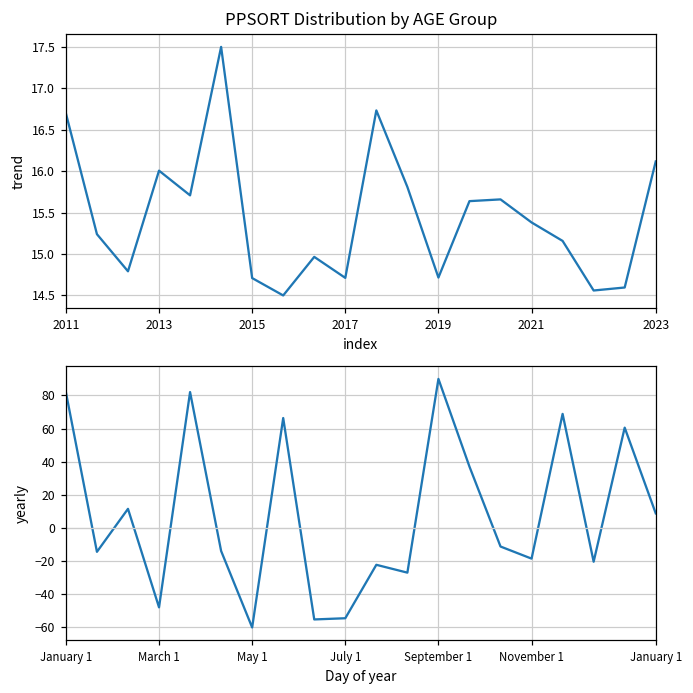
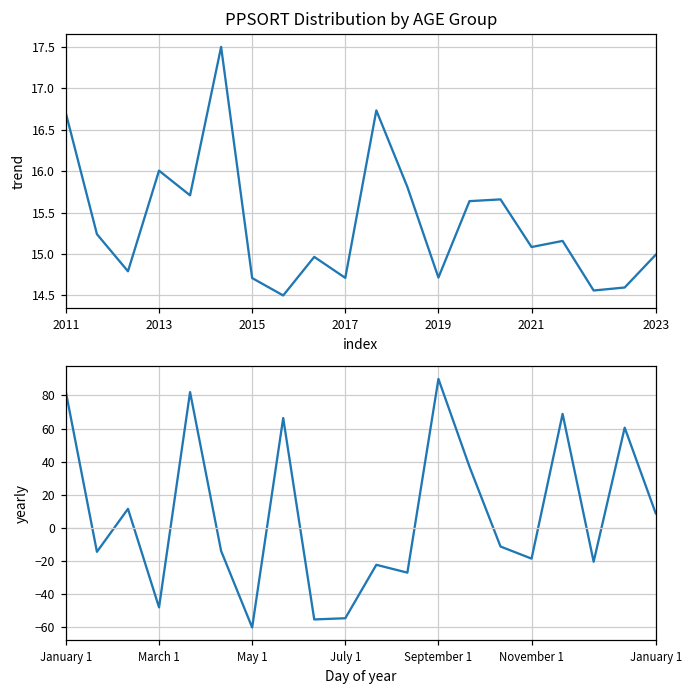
  {
    "PPSORT Distribution by AGE Group": {
      "2011": 16.7,
      "2013": 16.0,
      "2015": 14.7,
      "2017": 14.7,
      "2019": 14.7,
-     "2021": 15.4,
-     "2023": 16.1
+     "2021": 15.1,
+     "2023": 15.0
    }
  }
